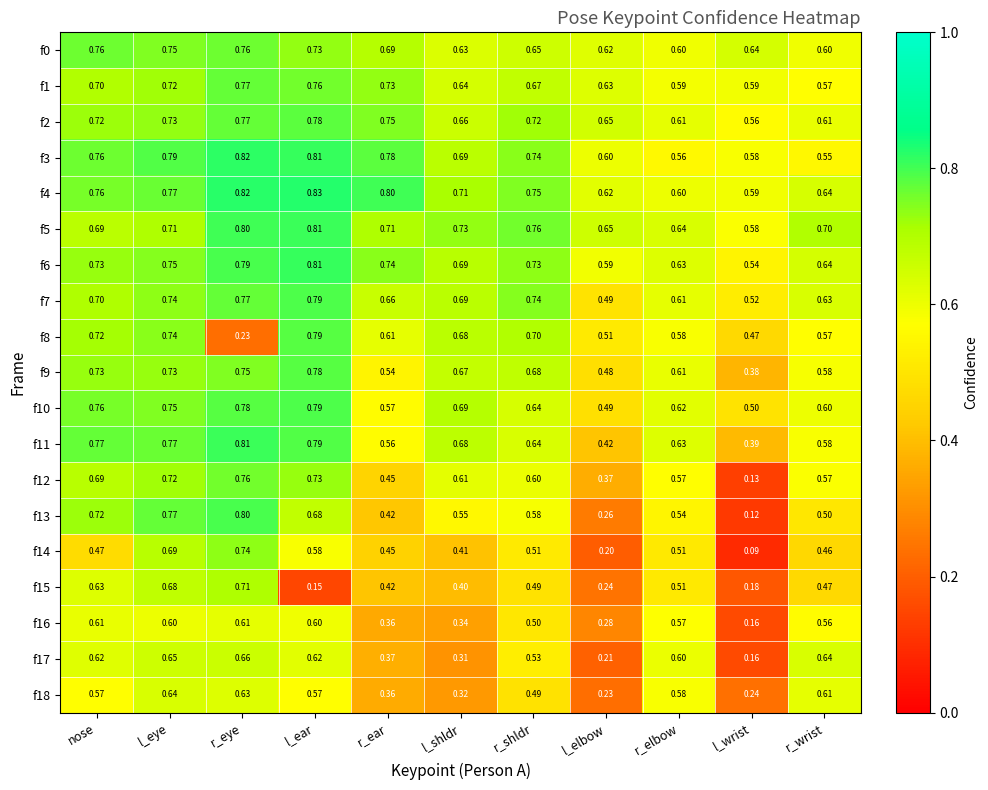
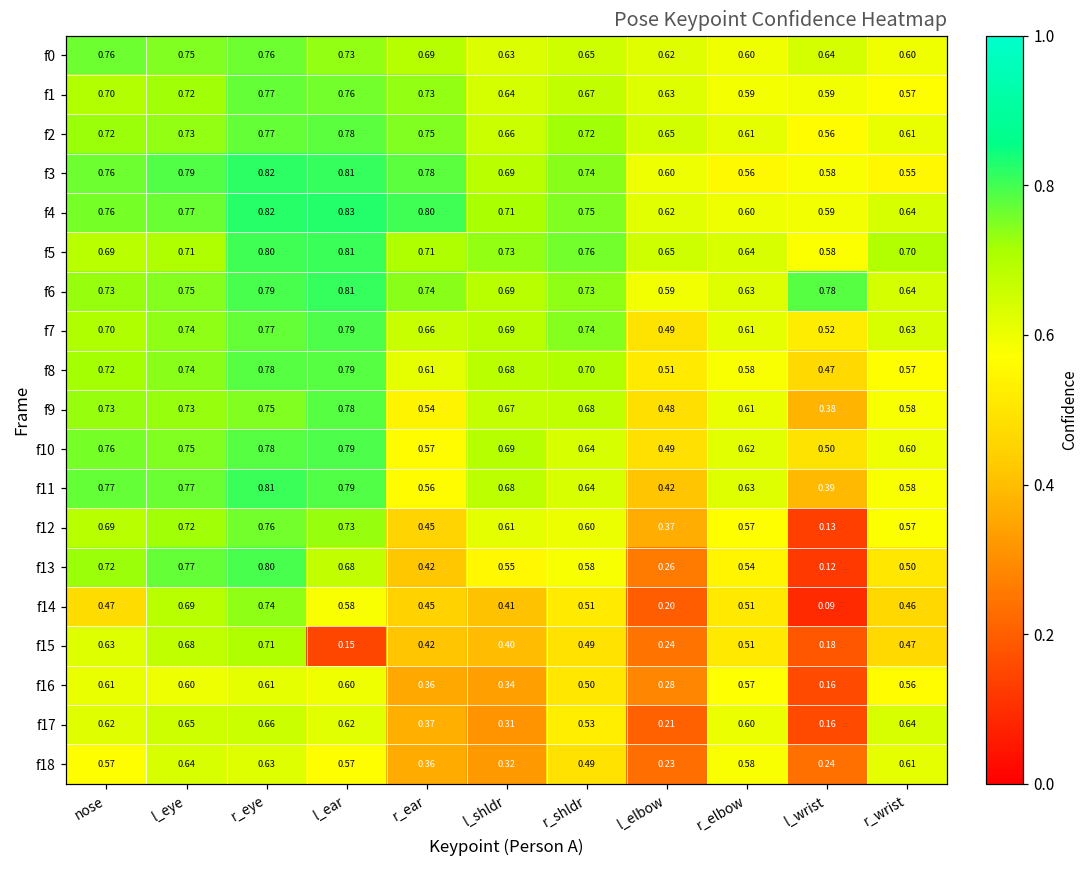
  {
    "f6": {
      "nose": 0.73,
      "l_eye": 0.75,
      "r_eye": 0.79,
      "l_ear": 0.81,
      "r_ear": 0.74,
      "l_shldr": 0.69,
      "r_shldr": 0.73,
      "l_elbow": 0.59,
      "r_elbow": 0.63,
-     "l_wrist": 0.54,
+     "l_wrist": 0.78,
      "r_wrist": 0.64
    },
    "f8": {
      "nose": 0.72,
      "l_eye": 0.74,
-     "r_eye": 0.23,
+     "r_eye": 0.78,
      "l_ear": 0.79,
      "r_ear": 0.61,
      "l_shldr": 0.68,
      "r_shldr": 0.70,
      "l_elbow": 0.51,
      "r_elbow": 0.58,
      "l_wrist": 0.47,
      "r_wrist": 0.57
    }
  }
